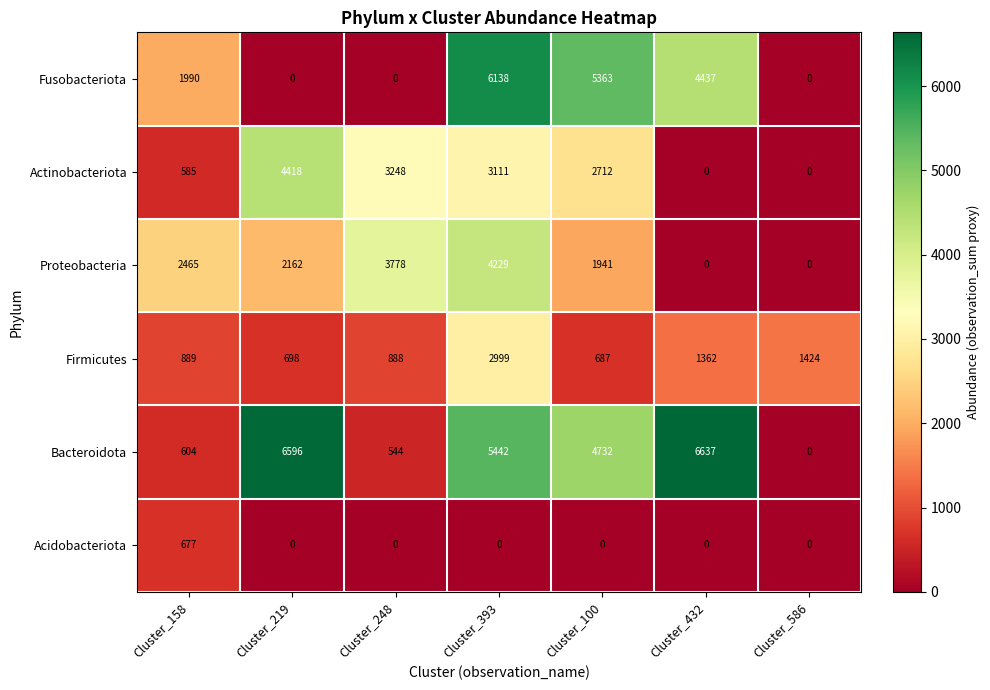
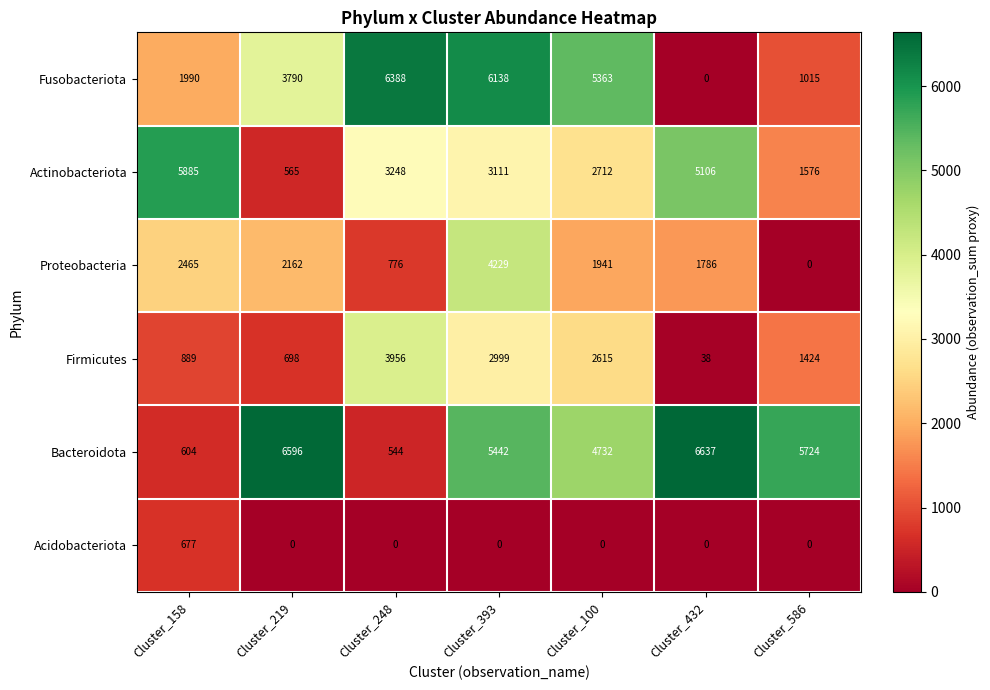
  {
    "Fusobacteriota": {
      "Cluster_158": 1990,
-     "Cluster_219": 0,
-     "Cluster_248": 0,
+     "Cluster_219": 3790,
+     "Cluster_248": 6388,
      "Cluster_393": 6138,
      "Cluster_100": 5363,
-     "Cluster_432": 4437,
-     "Cluster_586": 0
+     "Cluster_432": 0,
+     "Cluster_586": 1015
    },
    "Actinobacteriota": {
-     "Cluster_158": 585,
-     "Cluster_219": 4418,
+     "Cluster_158": 5885,
+     "Cluster_219": 565,
      "Cluster_248": 3248,
      "Cluster_393": 3111,
      "Cluster_100": 2712,
-     "Cluster_432": 0,
-     "Cluster_586": 0
+     "Cluster_432": 5106,
+     "Cluster_586": 1576
    },
    "Proteobacteria": {
      "Cluster_158": 2465,
      "Cluster_219": 2162,
-     "Cluster_248": 3778,
+     "Cluster_248": 776,
      "Cluster_393": 4229,
      "Cluster_100": 1941,
-     "Cluster_432": 0,
+     "Cluster_432": 1786,
      "Cluster_586": 0
    },
    "Firmicutes": {
      "Cluster_158": 889,
      "Cluster_219": 698,
-     "Cluster_248": 888,
+     "Cluster_248": 3956,
      "Cluster_393": 2999,
-     "Cluster_100": 687,
-     "Cluster_432": 1362,
+     "Cluster_100": 2615,
+     "Cluster_432": 38,
      "Cluster_586": 1424
    },
    "Bacteroidota": {
      "Cluster_158": 604,
      "Cluster_219": 6596,
      "Cluster_248": 544,
      "Cluster_393": 5442,
      "Cluster_100": 4732,
      "Cluster_432": 6637,
-     "Cluster_586": 0
+     "Cluster_586": 5724
    },
    "Acidobacteriota": {
      "Cluster_158": 677,
      "Cluster_219": 0,
      "Cluster_248": 0,
      "Cluster_393": 0,
      "Cluster_100": 0,
      "Cluster_432": 0,
      "Cluster_586": 0
    }
  }
